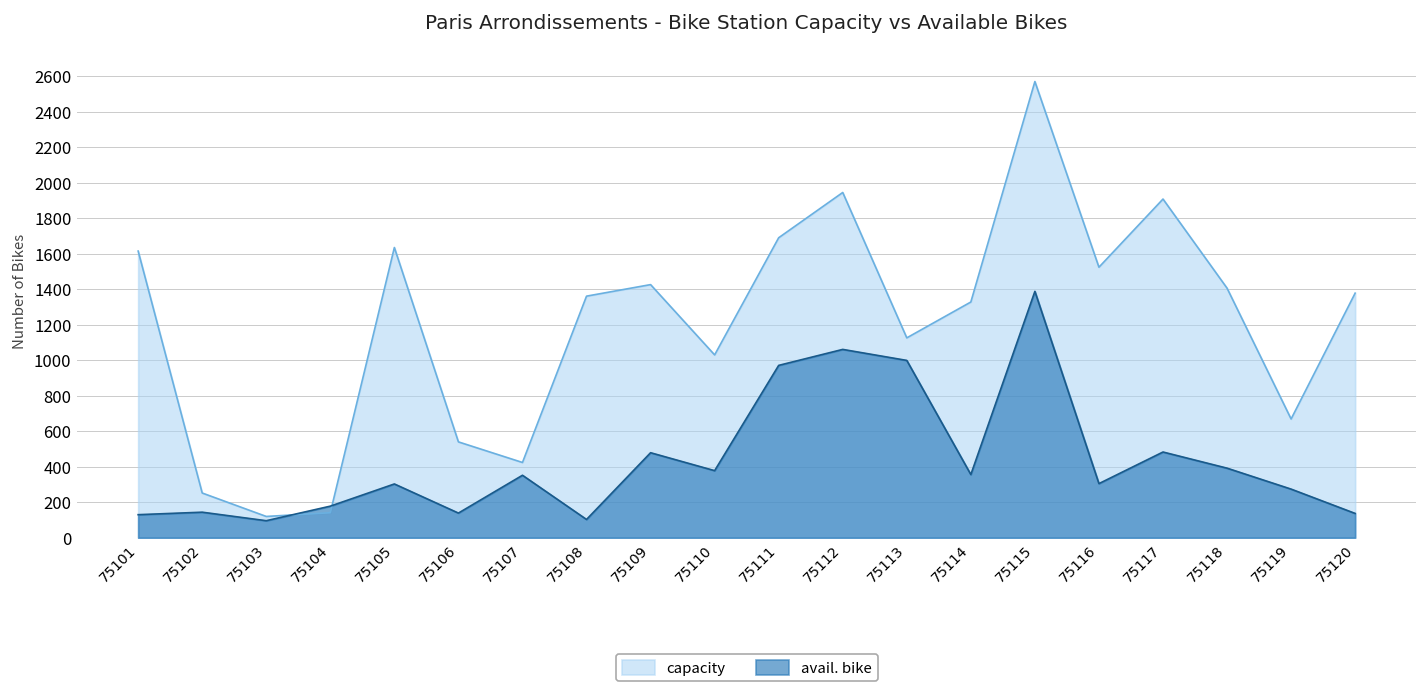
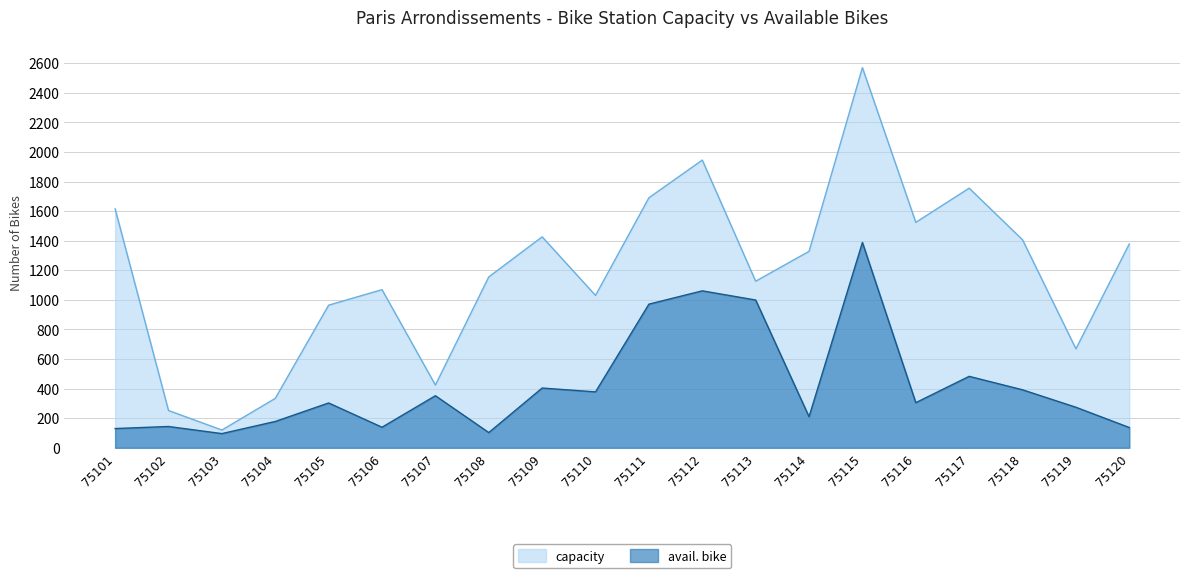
  {
    "capacity": {
      "75101": 1620,
      "75102": 250,
      "75103": 120,
-     "75104": 140,
-     "75105": 1640,
-     "75106": 540,
+     "75104": 330,
+     "75105": 960,
+     "75106": 1070,
      "75107": 420,
-     "75108": 1360,
+     "75108": 1160,
      "75109": 1430,
      "75110": 1030,
      "75111": 1690,
      "75112": 1950,
      "75113": 1130,
      "75114": 1330,
      "75115": 2570,
      "75116": 1520,
-     "75117": 1910,
+     "75117": 1760,
      "75118": 1410,
      "75119": 670,
      "75120": 1380
    },
    "avail. bike": {
      "75101": 130,
      "75102": 140,
      "75103": 100,
      "75104": 180,
      "75105": 300,
      "75106": 140,
      "75107": 350,
      "75108": 100,
-     "75109": 480,
+     "75109": 400,
      "75110": 380,
      "75111": 970,
      "75112": 1060,
      "75113": 1000,
-     "75114": 360,
+     "75114": 210,
      "75115": 1390,
      "75116": 310,
      "75117": 480,
      "75118": 390,
      "75119": 270,
      "75120": 140
    }
  }
